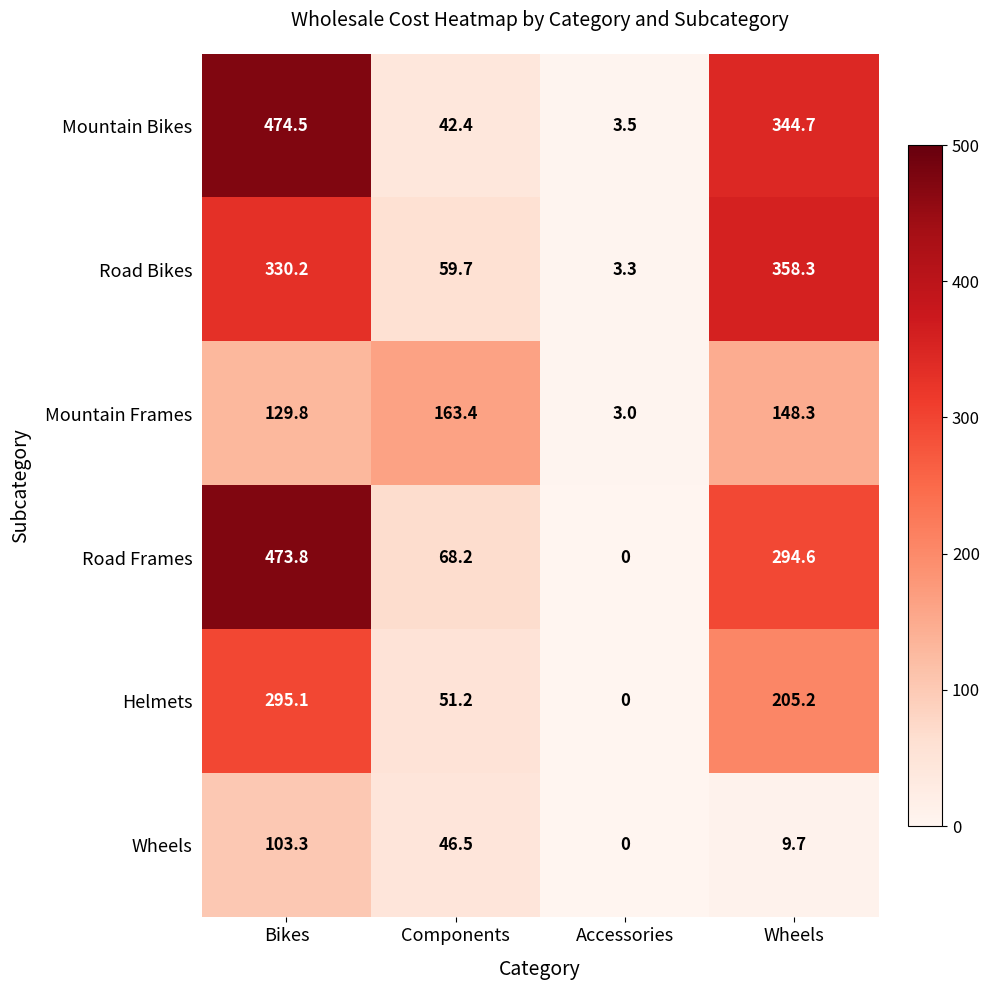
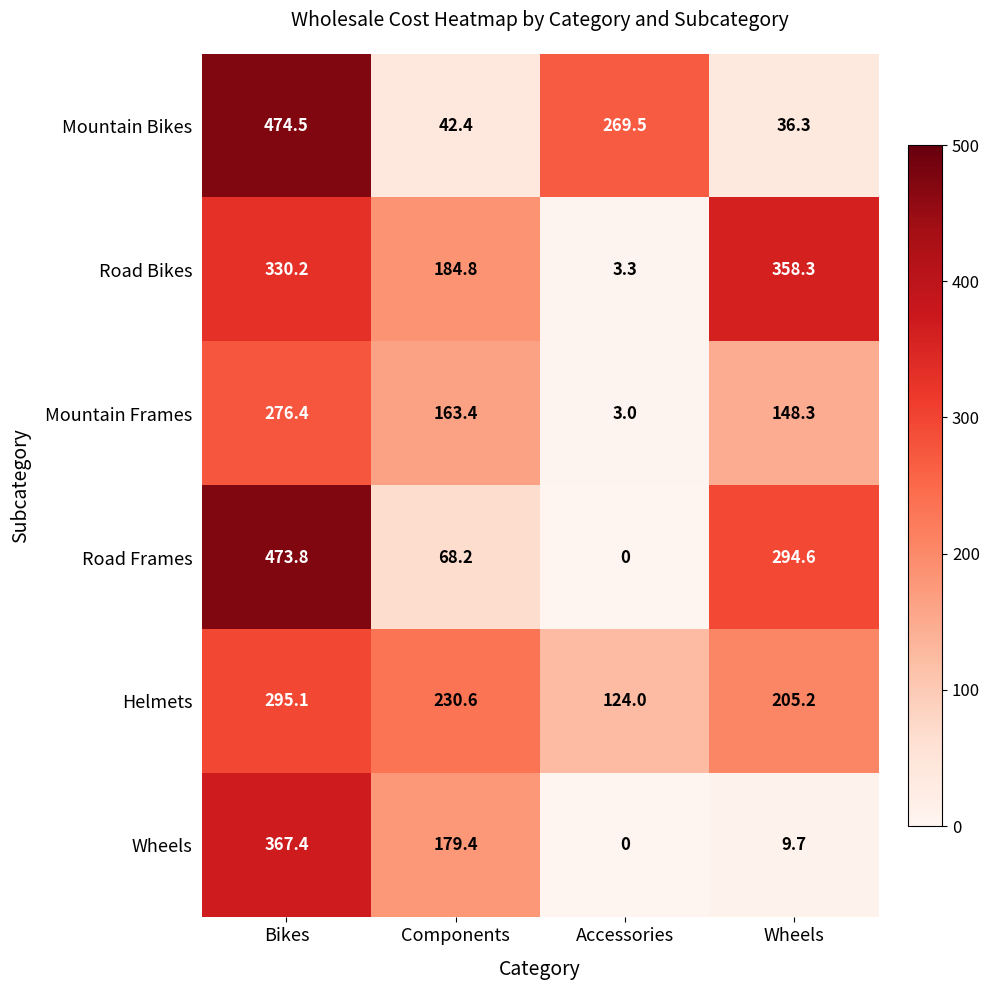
  {
    "Mountain Bikes": {
      "Bikes": 474.5,
      "Components": 42.4,
-     "Accessories": 3.5,
-     "Wheels": 344.7
+     "Accessories": 269.5,
+     "Wheels": 36.3
    },
    "Road Bikes": {
      "Bikes": 330.2,
-     "Components": 59.7,
+     "Components": 184.8,
      "Accessories": 3.3,
      "Wheels": 358.3
    },
    "Mountain Frames": {
-     "Bikes": 129.8,
+     "Bikes": 276.4,
      "Components": 163.4,
      "Accessories": 3.0,
      "Wheels": 148.3
    },
    "Road Frames": {
      "Bikes": 473.8,
      "Components": 68.2,
      "Accessories": 0,
      "Wheels": 294.6
    },
    "Helmets": {
      "Bikes": 295.1,
-     "Components": 51.2,
-     "Accessories": 0,
+     "Components": 230.6,
+     "Accessories": 124.0,
      "Wheels": 205.2
    },
    "Wheels": {
-     "Bikes": 103.3,
-     "Components": 46.5,
+     "Bikes": 367.4,
+     "Components": 179.4,
      "Accessories": 0,
      "Wheels": 9.7
    }
  }
